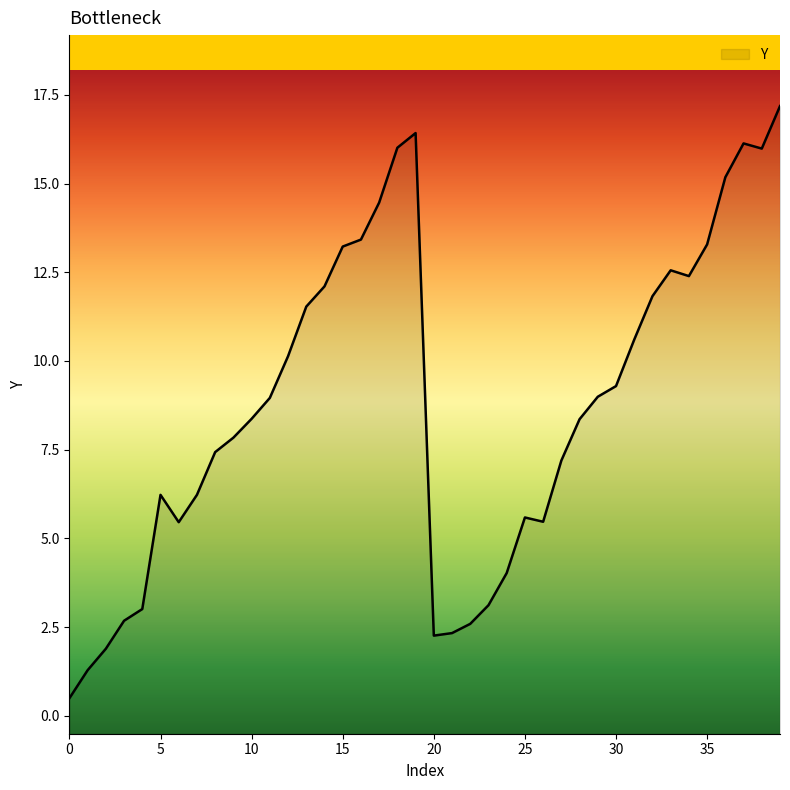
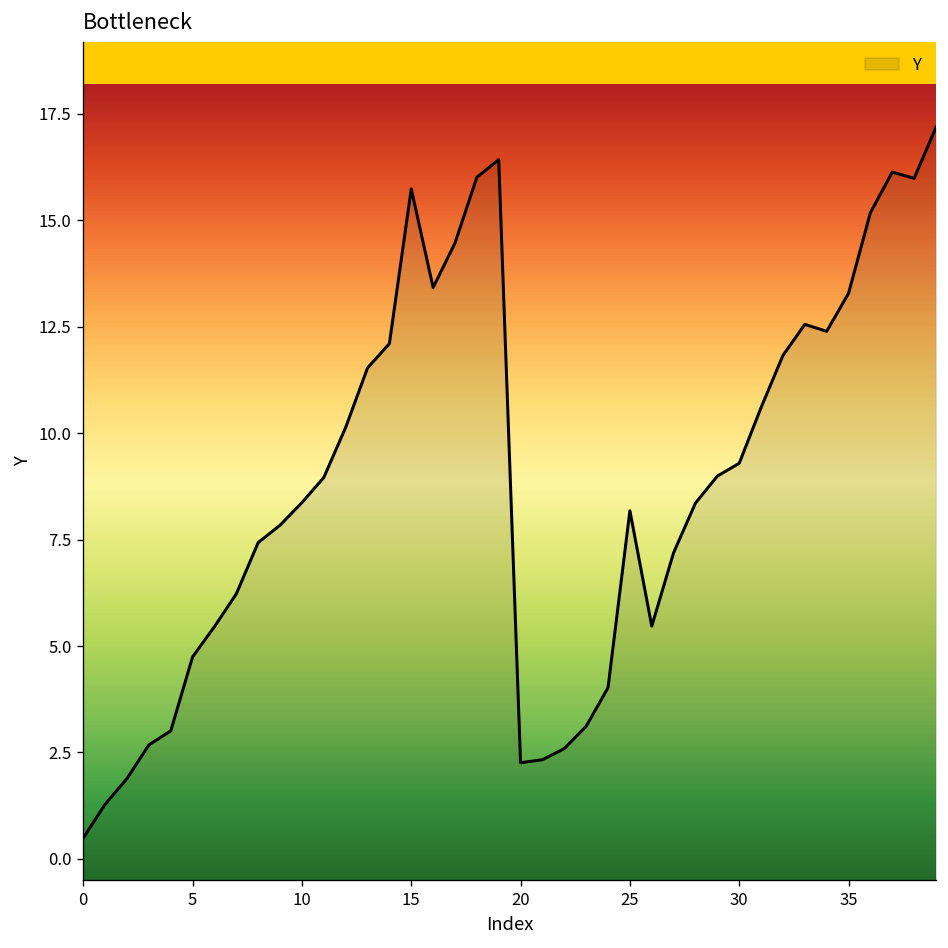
  {
    "0": 0.5,
-   "5": 6.2,
+   "5": 4.7,
    "10": 8.4,
-   "15": 13.2,
+   "15": 15.7,
    "20": 2.3,
-   "25": 5.6,
+   "25": 8.2,
    "30": 9.3,
    "35": 13.3
  }
